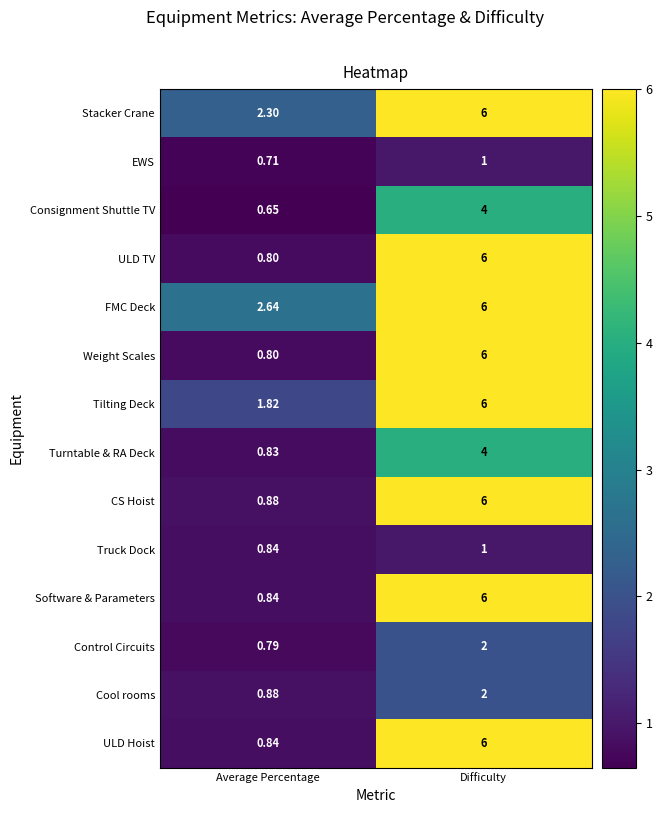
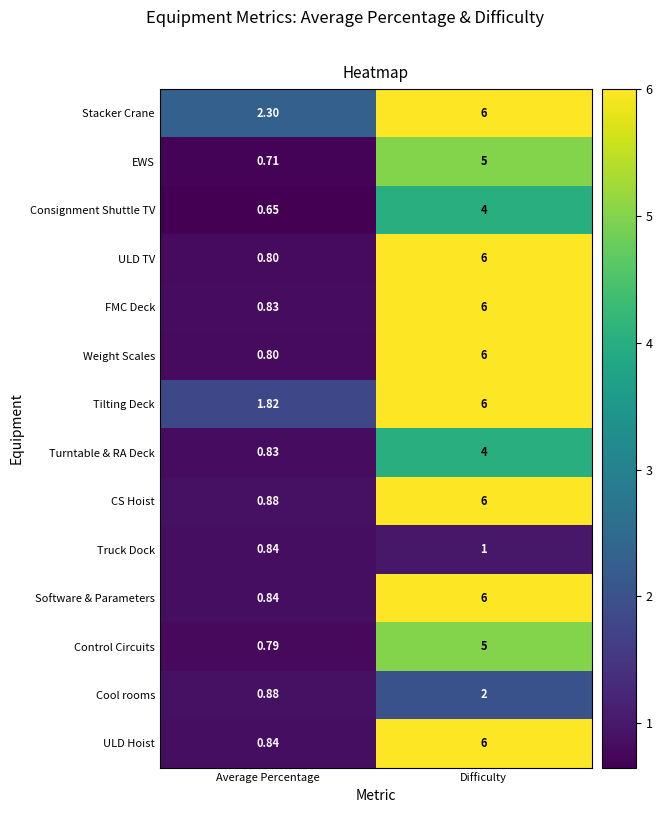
  {
    "Stacker Crane": {
      "Average Percentage": 2.30,
      "Difficulty": 6
    },
    "EWS": {
      "Average Percentage": 0.71,
-     "Difficulty": 1
+     "Difficulty": 5
    },
    "Consignment Shuttle TV": {
      "Average Percentage": 0.65,
      "Difficulty": 4
    },
    "ULD TV": {
      "Average Percentage": 0.80,
      "Difficulty": 6
    },
    "FMC Deck": {
-     "Average Percentage": 2.64,
+     "Average Percentage": 0.83,
      "Difficulty": 6
    },
    "Weight Scales": {
      "Average Percentage": 0.80,
      "Difficulty": 6
    },
    "Tilting Deck": {
      "Average Percentage": 1.82,
      "Difficulty": 6
    },
    "Turntable & RA Deck": {
      "Average Percentage": 0.83,
      "Difficulty": 4
    },
    "CS Hoist": {
      "Average Percentage": 0.88,
      "Difficulty": 6
    },
    "Truck Dock": {
      "Average Percentage": 0.84,
      "Difficulty": 1
    },
    "Software & Parameters": {
      "Average Percentage": 0.84,
      "Difficulty": 6
    },
    "Control Circuits": {
      "Average Percentage": 0.79,
-     "Difficulty": 2
+     "Difficulty": 5
    },
    "Cool rooms": {
      "Average Percentage": 0.88,
      "Difficulty": 2
    },
    "ULD Hoist": {
      "Average Percentage": 0.84,
      "Difficulty": 6
    }
  }
